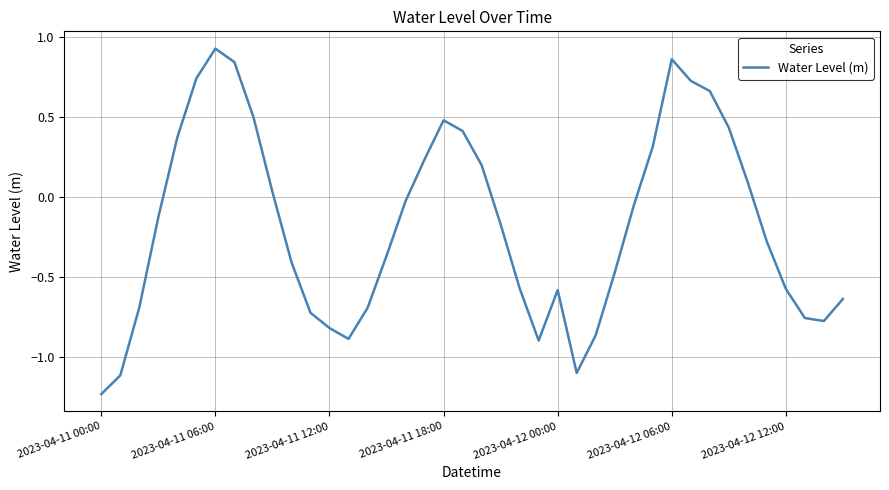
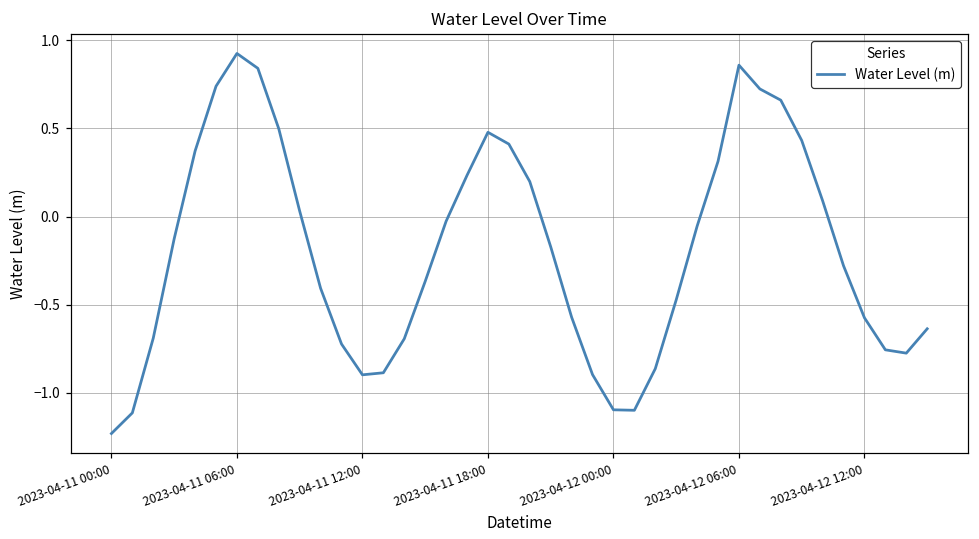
  {
    "2023-04-11 00:00": -1.23,
    "2023-04-11 06:00": 0.93,
-   "2023-04-11 12:00": -0.82,
+   "2023-04-11 12:00": -0.90,
    "2023-04-11 18:00": 0.48,
-   "2023-04-12 00:00": -0.58,
+   "2023-04-12 00:00": -1.10,
    "2023-04-12 06:00": 0.86,
    "2023-04-12 12:00": -0.57
  }
